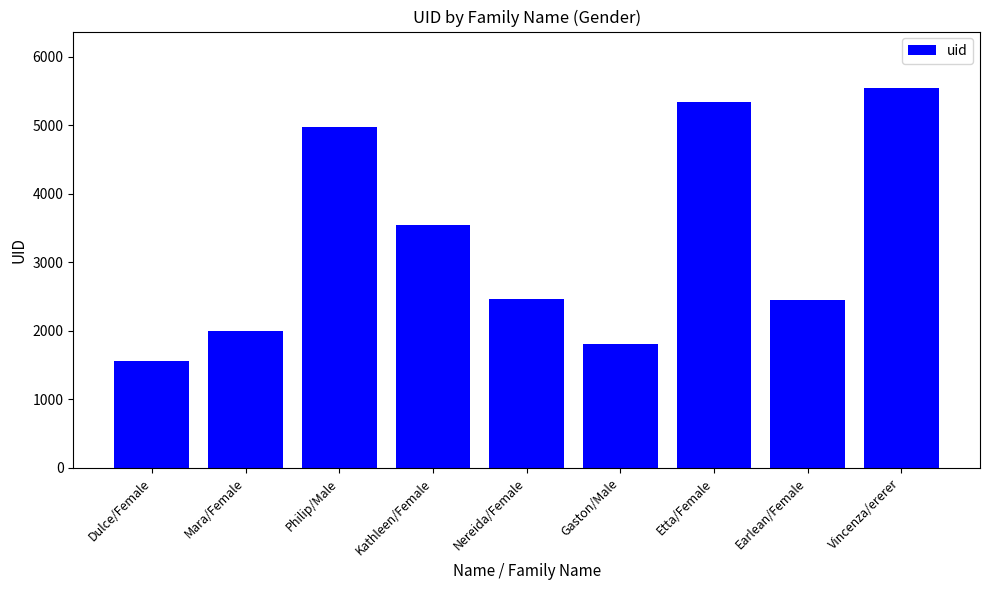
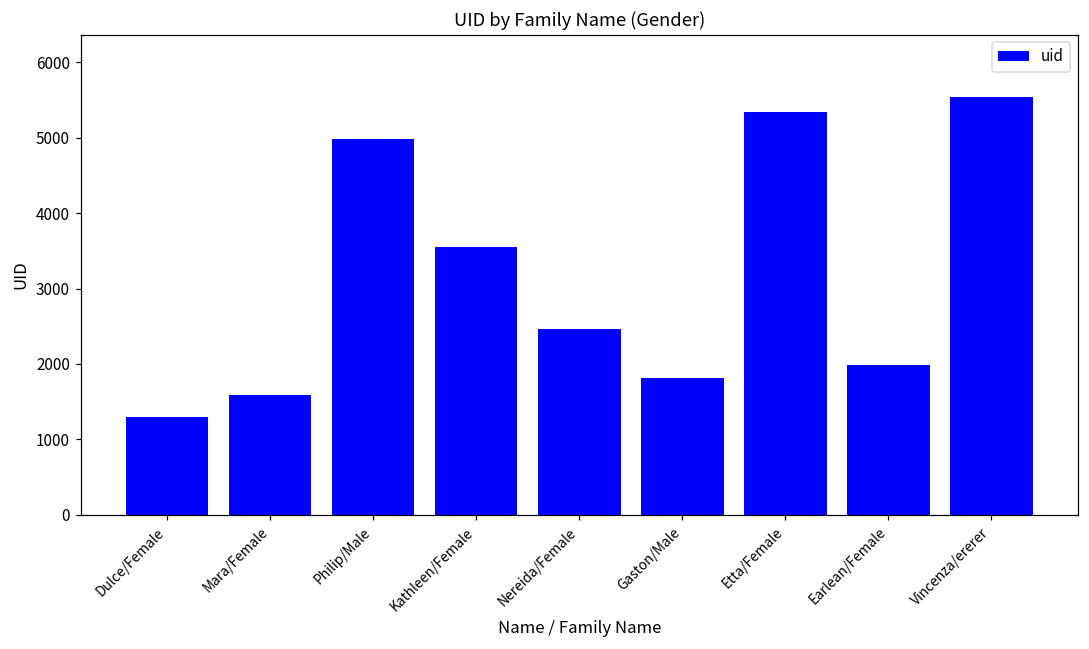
  {
-   "Dulce/Female": 1600,
-   "Mara/Female": 2000,
+   "Dulce/Female": 1300,
+   "Mara/Female": 1600,
    "Philip/Male": 5000,
    "Kathleen/Female": 3500,
    "Nereida/Female": 2500,
    "Gaston/Male": 1800,
    "Etta/Female": 5300,
-   "Earlean/Female": 2500,
+   "Earlean/Female": 2000,
    "Vincenza/ererer": 5500
  }
